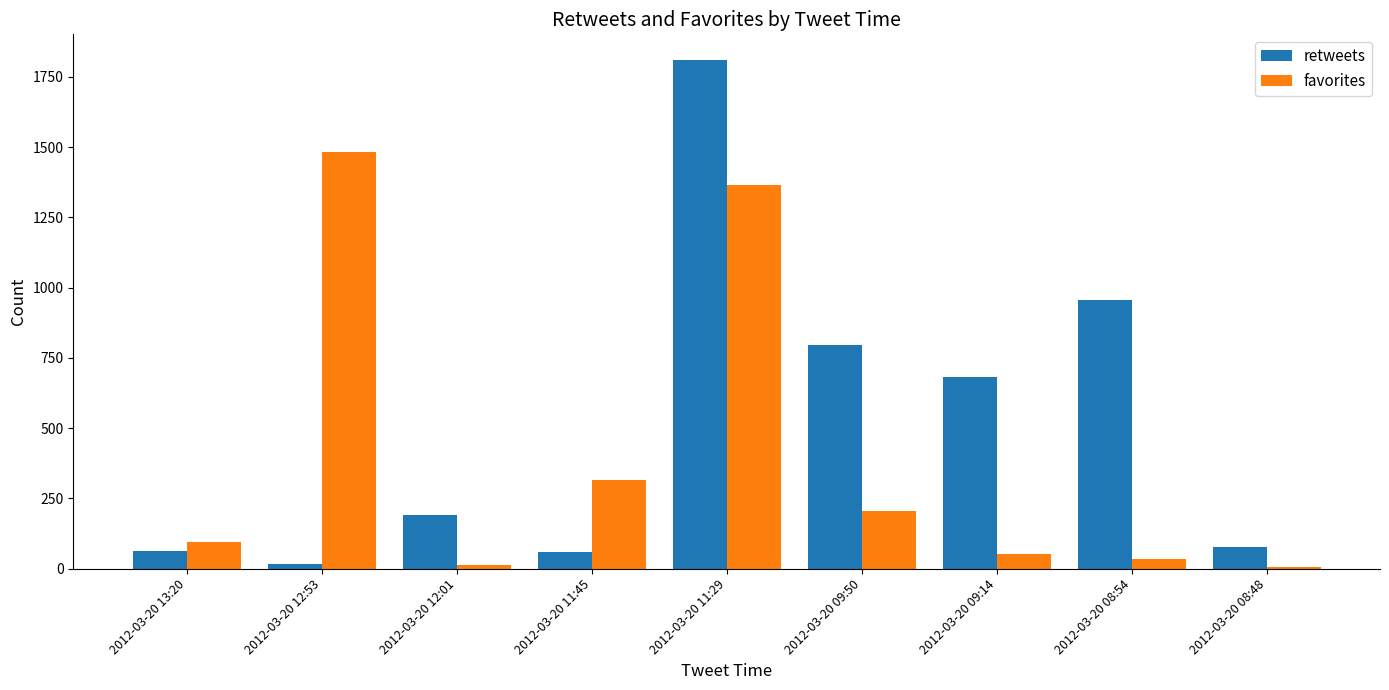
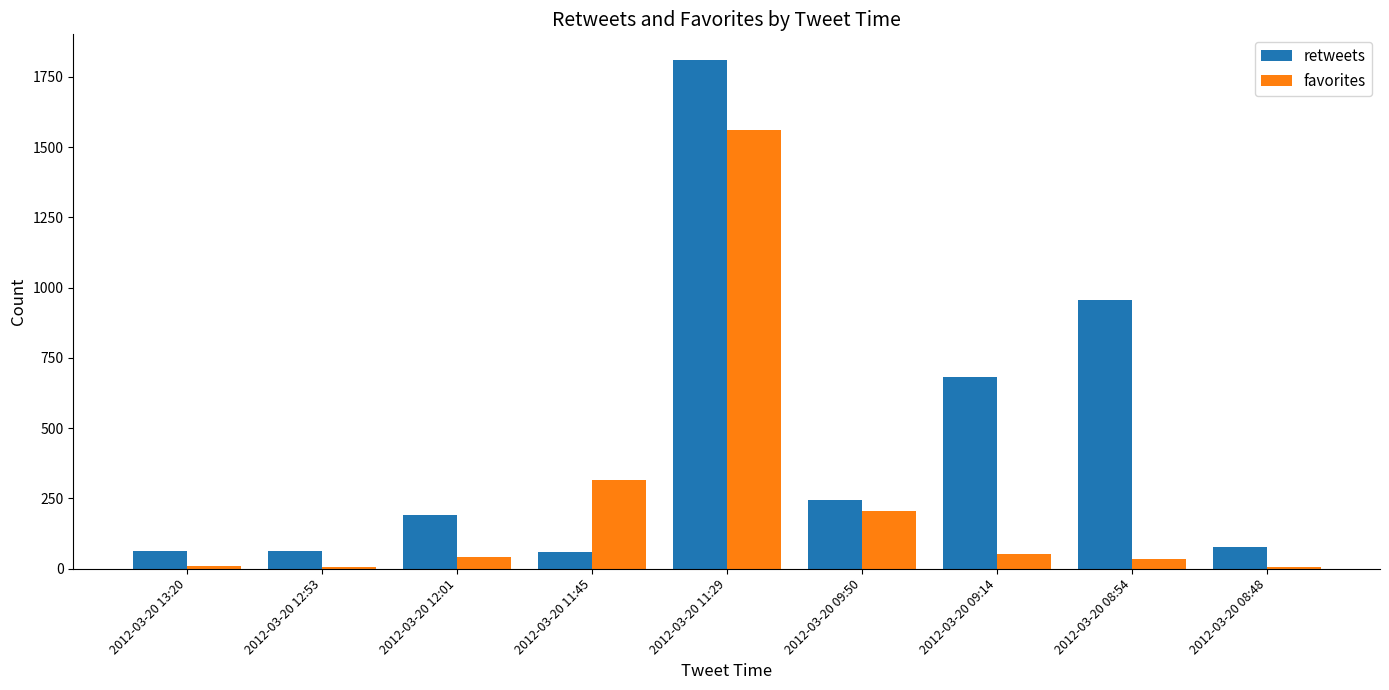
  {
    "retweets": {
      "2012-03-20 13:20": 60,
-     "2012-03-20 12:53": 20,
+     "2012-03-20 12:53": 60,
      "2012-03-20 12:01": 190,
      "2012-03-20 11:45": 60,
      "2012-03-20 11:29": 1810,
-     "2012-03-20 09:50": 800,
+     "2012-03-20 09:50": 240,
      "2012-03-20 09:14": 680,
      "2012-03-20 08:54": 960,
      "2012-03-20 08:48": 80
    },
    "favorites": {
-     "2012-03-20 13:20": 90,
-     "2012-03-20 12:53": 1480,
-     "2012-03-20 12:01": 10,
+     "2012-03-20 13:20": 10,
+     "2012-03-20 12:53": 10,
+     "2012-03-20 12:01": 40,
      "2012-03-20 11:45": 320,
-     "2012-03-20 11:29": 1370,
+     "2012-03-20 11:29": 1560,
      "2012-03-20 09:50": 210,
      "2012-03-20 09:14": 50,
      "2012-03-20 08:54": 30
    }
  }
